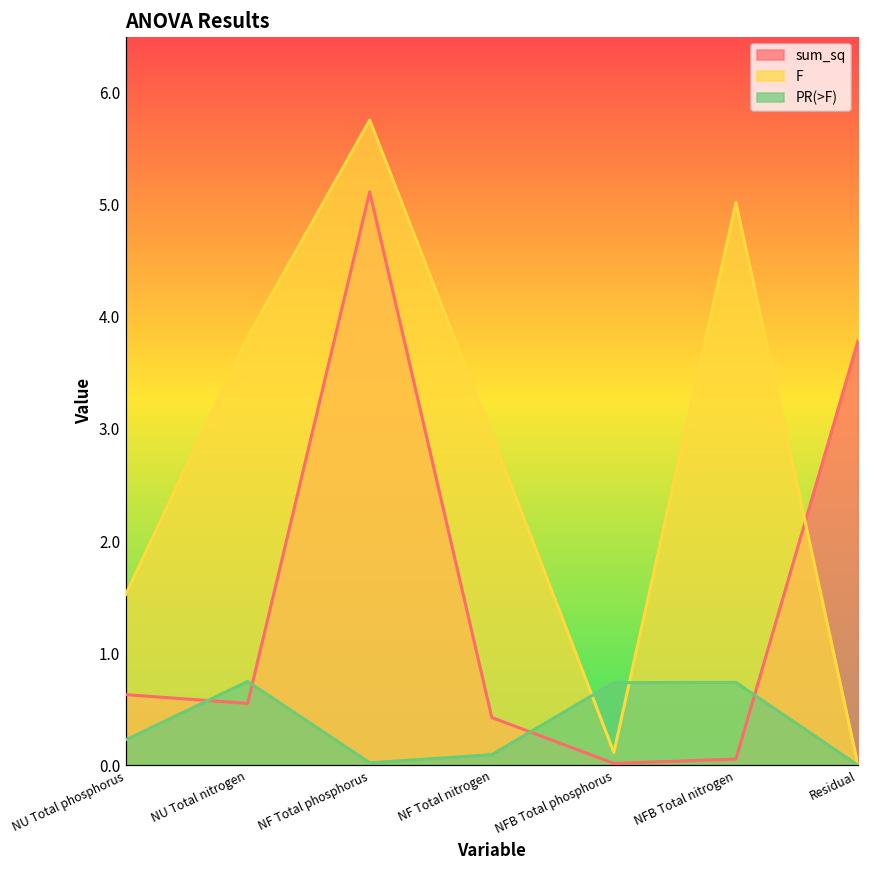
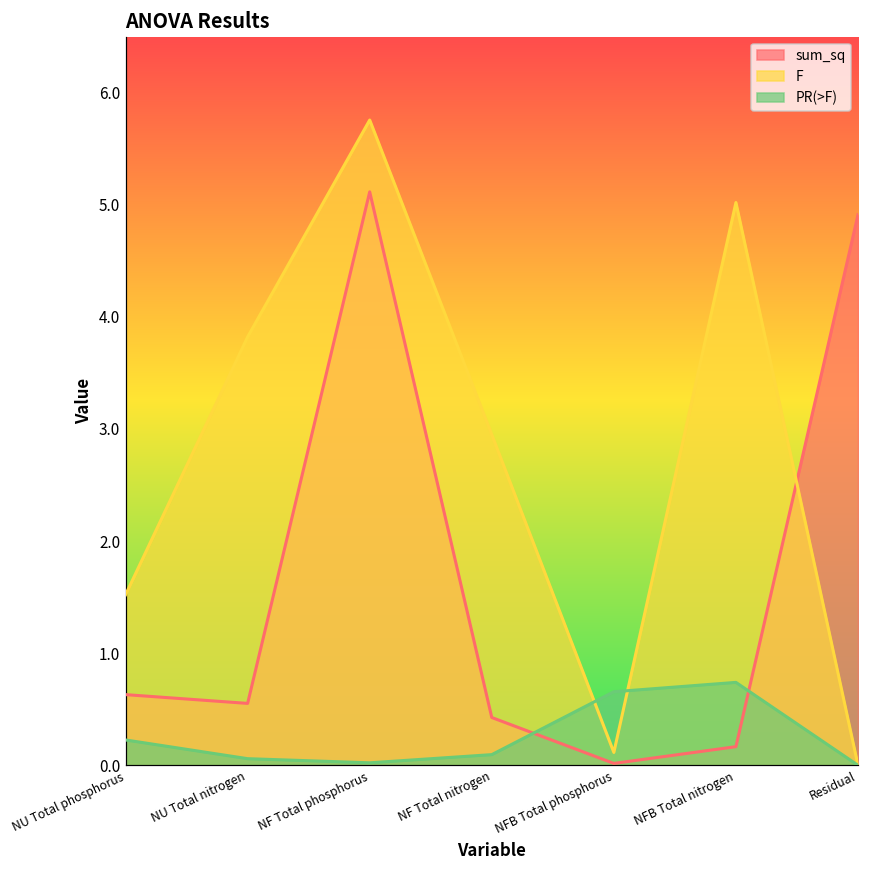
  {
    "sum_sq": {
      "NU Total phosphorus": 0.63,
      "NU Total nitrogen": 0.55,
      "NF Total phosphorus": 5.12,
      "NF Total nitrogen": 0.43,
      "NFB Total phosphorus": 0.02,
-     "NFB Total nitrogen": 0.06,
-     "Residual": 3.79
+     "NFB Total nitrogen": 0.17,
+     "Residual": 4.91
    },
    "F": {
      "NU Total phosphorus": 1.52,
      "NU Total nitrogen": 3.82,
      "NF Total phosphorus": 5.76,
      "NF Total nitrogen": 2.95,
      "NFB Total phosphorus": 0.11,
      "NFB Total nitrogen": 5.02
    },
    "PR(>F)": {
      "NU Total phosphorus": 0.23,
-     "NU Total nitrogen": 0.75,
+     "NU Total nitrogen": 0.06,
      "NF Total phosphorus": 0.02,
      "NF Total nitrogen": 0.09,
-     "NFB Total phosphorus": 0.74,
+     "NFB Total phosphorus": 0.66,
      "NFB Total nitrogen": 0.74
    }
  }
